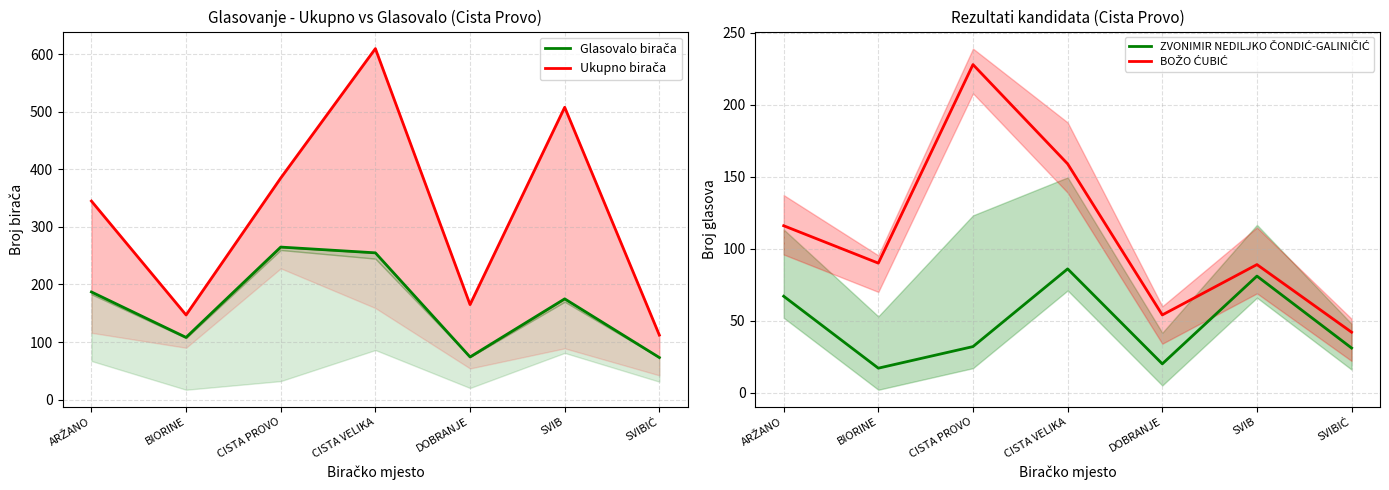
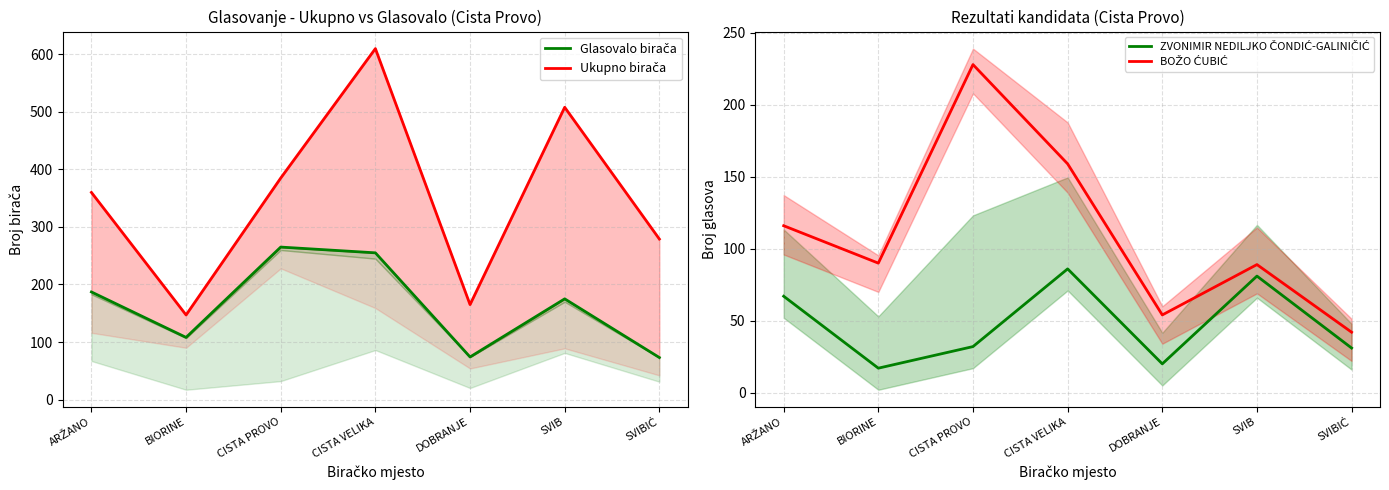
  {
    "Glasovanje - Ukupno vs Glasovalo (Cista Provo)": {
      "Ukupno birača": {
-       "ARŽANO": 350,
+       "ARŽANO": 360,
        "BIORINE": 150,
        "CISTA PROVO": 390,
        "CISTA VELIKA": 610,
        "DOBRANJE": 170,
        "SVIB": 510,
-       "SVIBIĆ": 110
+       "SVIBIĆ": 280
      }
    }
  }
